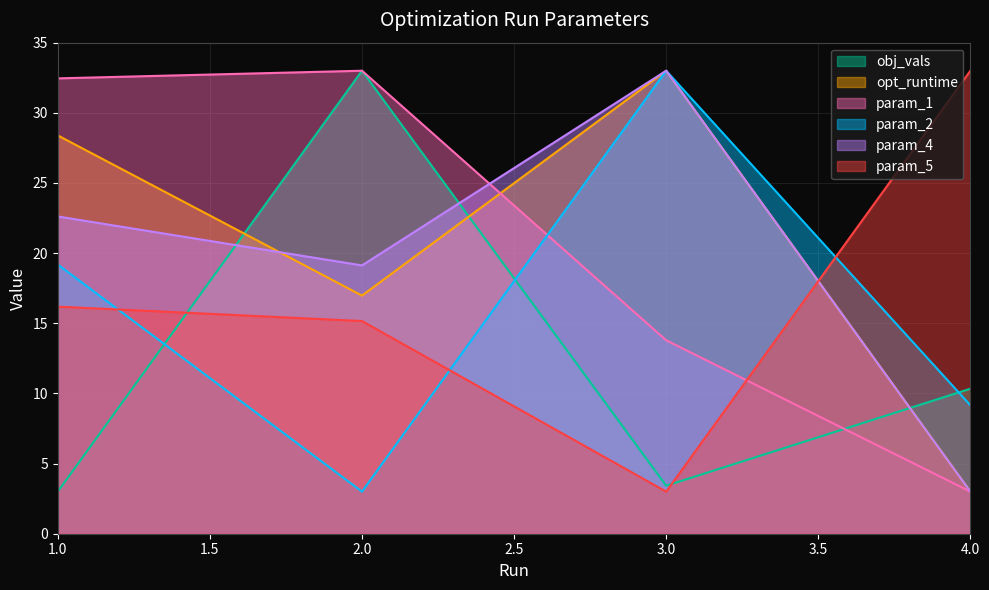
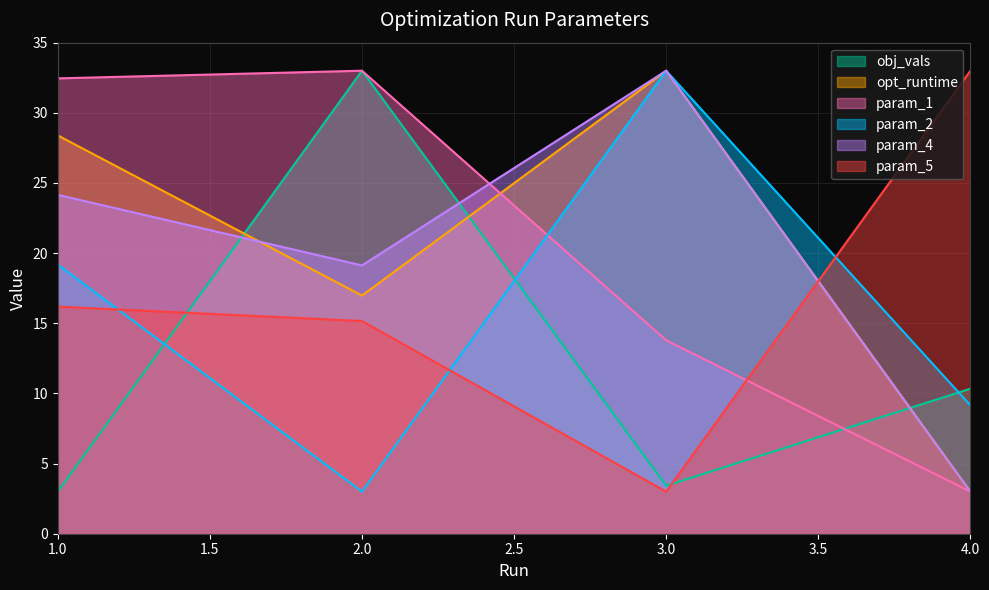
  {
    "obj_vals": {
      "1.0": 3.0,
      "3.0": 3.4,
      "4.0": 10.3
    },
    "opt_runtime": {
      "1.0": 28.4,
      "2.0": 17.0
    },
    "param_1": {
      "1.0": 32.5,
      "3.0": 13.8
    },
    "param_2": {
      "1.0": 19.2,
      "2.0": 3.0,
      "4.0": 9.2
    },
    "param_4": {
-     "1.0": 22.6,
+     "1.0": 24.2,
      "2.0": 19.1
    },
    "param_5": {
      "1.0": 16.2,
      "2.0": 15.2,
      "3.0": 3.0,
      "4.0": 33.0
    }
  }
